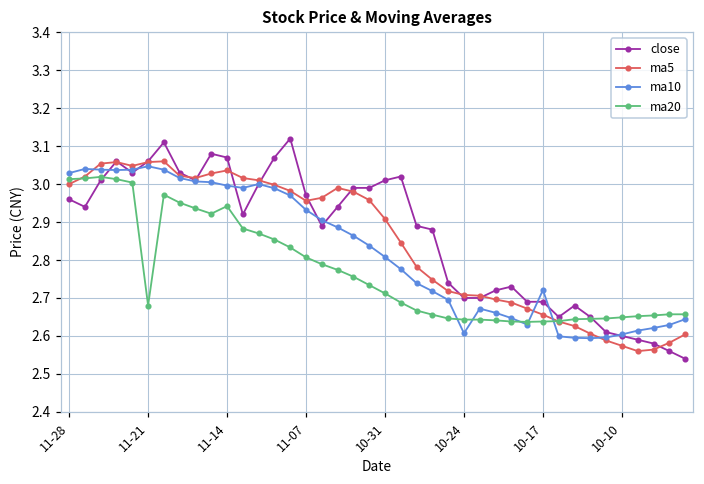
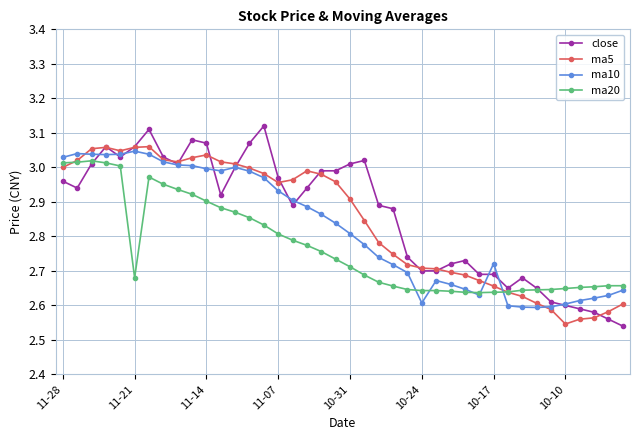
  {
    "close": {
      "11-28": 2.96,
      "11-14": 3.07,
      "11-07": 2.97,
      "10-31": 3.01,
      "10-24": 2.70,
      "10-17": 2.69
    },
    "ma5": {
      "11-28": 3.00,
      "11-14": 3.04,
      "11-07": 2.96,
      "10-31": 2.91,
      "10-24": 2.71,
      "10-17": 2.66,
-     "10-10": 2.57
+     "10-10": 2.55
    },
    "ma10": {
      "11-28": 3.03,
      "11-21": 3.05,
      "11-14": 3.00,
      "11-07": 2.93,
      "10-31": 2.81,
      "10-24": 2.61,
      "10-17": 2.72
    },
    "ma20": {
      "11-28": 3.01,
      "11-21": 2.68,
-     "11-14": 2.94,
+     "11-14": 2.90,
      "11-07": 2.81,
      "10-31": 2.71,
      "10-24": 2.64,
      "10-17": 2.64,
      "10-10": 2.65
    }
  }
